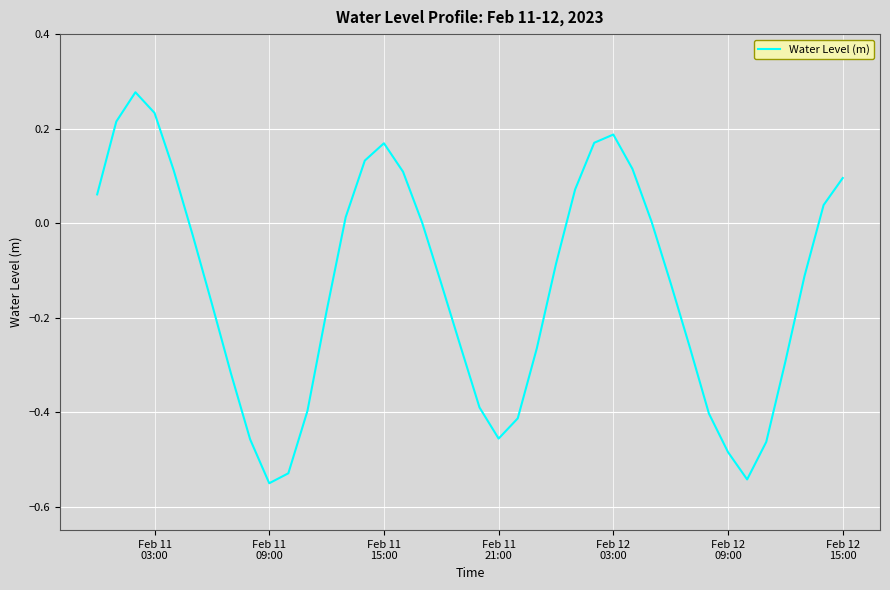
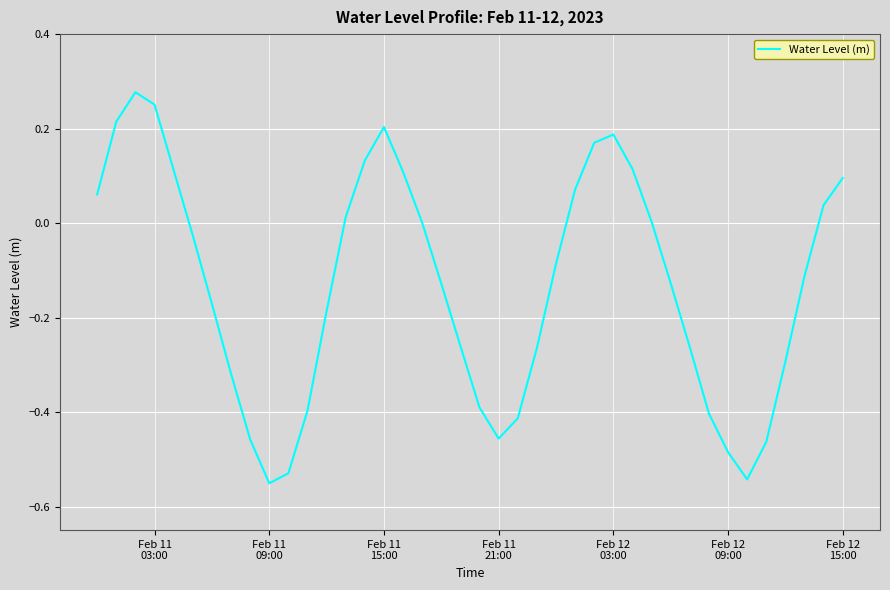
  {
-   "Feb 11 03:00": 0.23,
+   "Feb 11 03:00": 0.25,
    "Feb 11 09:00": -0.55,
-   "Feb 11 15:00": 0.17,
+   "Feb 11 15:00": 0.20,
    "Feb 11 21:00": -0.46,
    "Feb 12 03:00": 0.19,
    "Feb 12 09:00": -0.48,
    "Feb 12 15:00": 0.10
  }
